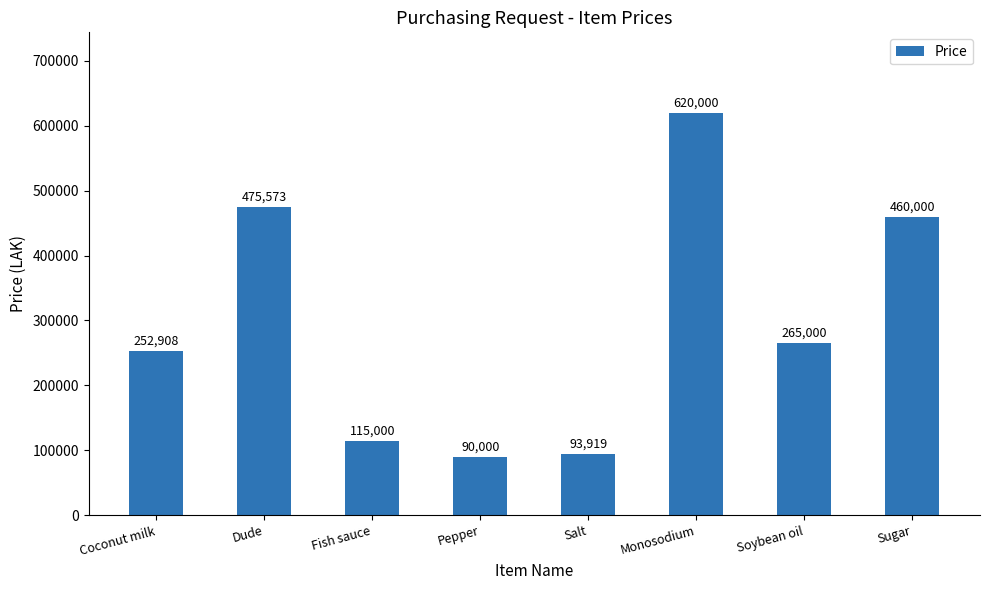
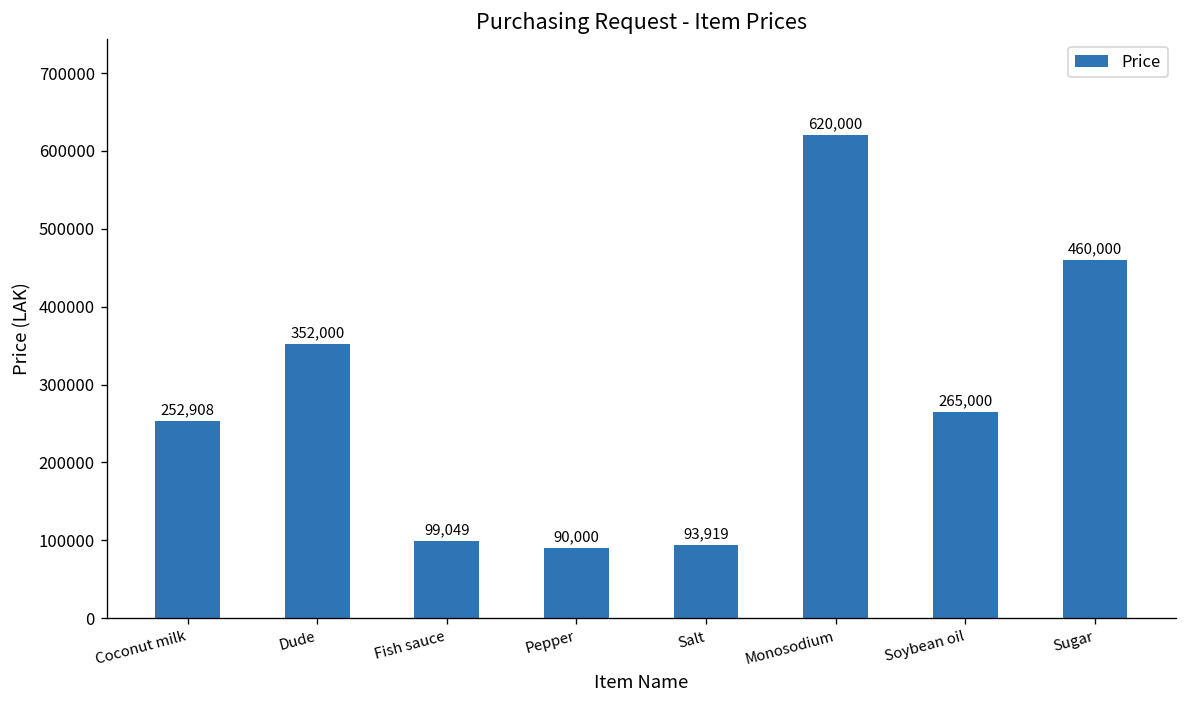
  {
    "Coconut milk": "252,908",
-   "Dude": "475,573",
-   "Fish sauce": "115,000",
+   "Dude": "352,000",
+   "Fish sauce": "99,049",
    "Pepper": "90,000",
    "Salt": "93,919",
    "Monosodium": "620,000",
    "Soybean oil": "265,000",
    "Sugar": "460,000"
  }
